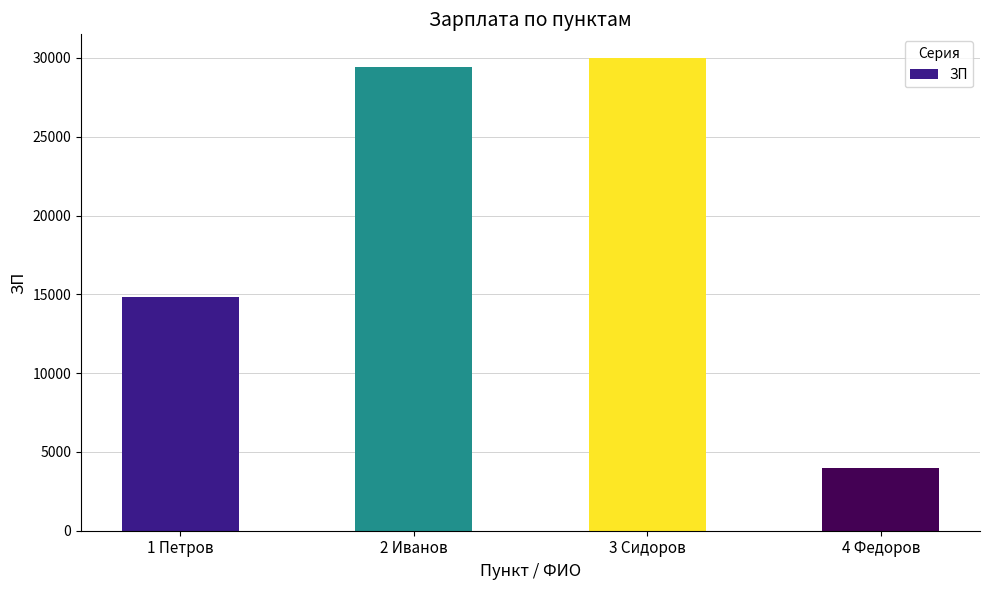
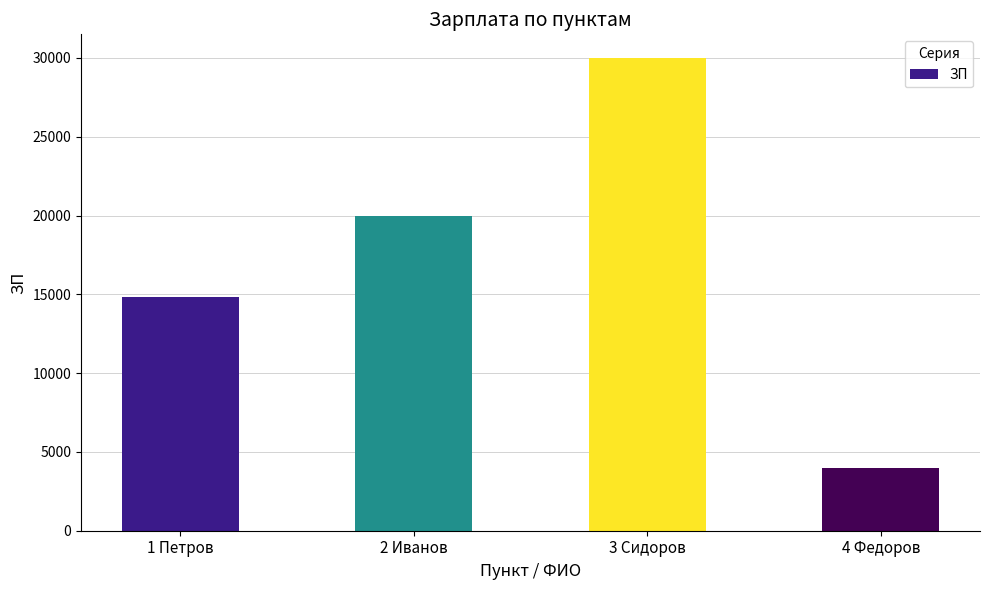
  {
    "1 Петров": 14800,
-   "2 Иванов": 29500,
+   "2 Иванов": 20000,
    "3 Сидоров": 30000,
    "4 Федоров": 4000
  }
